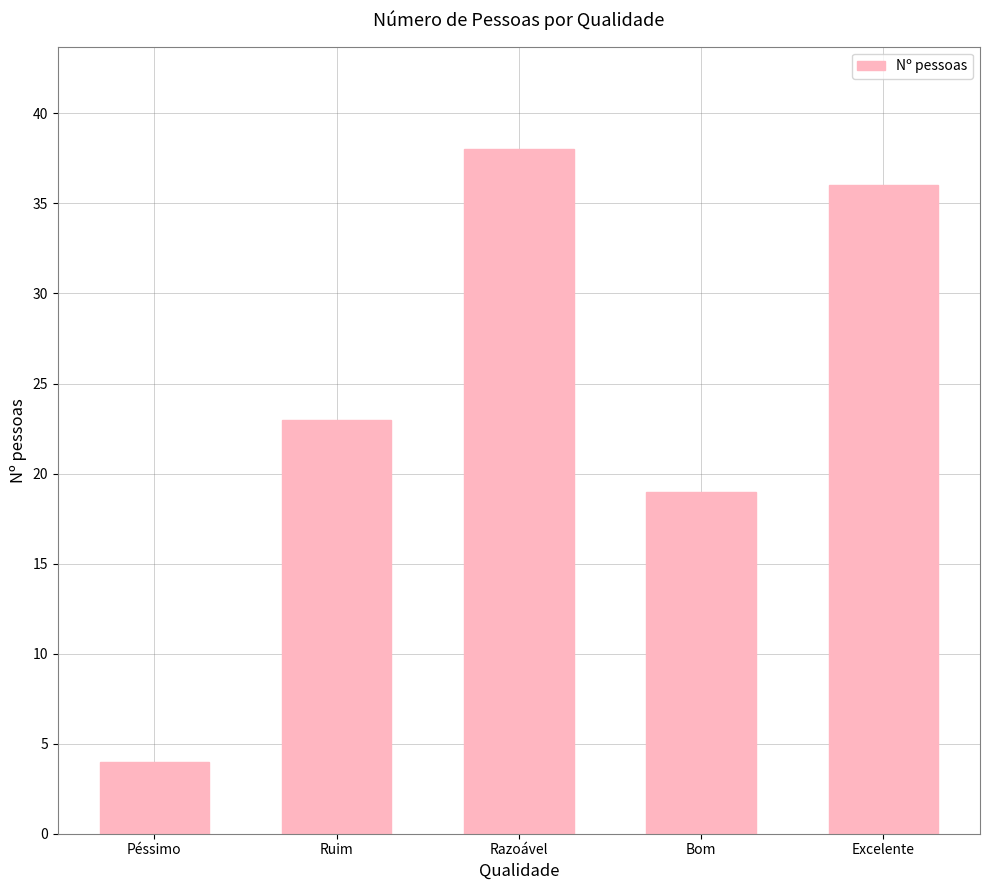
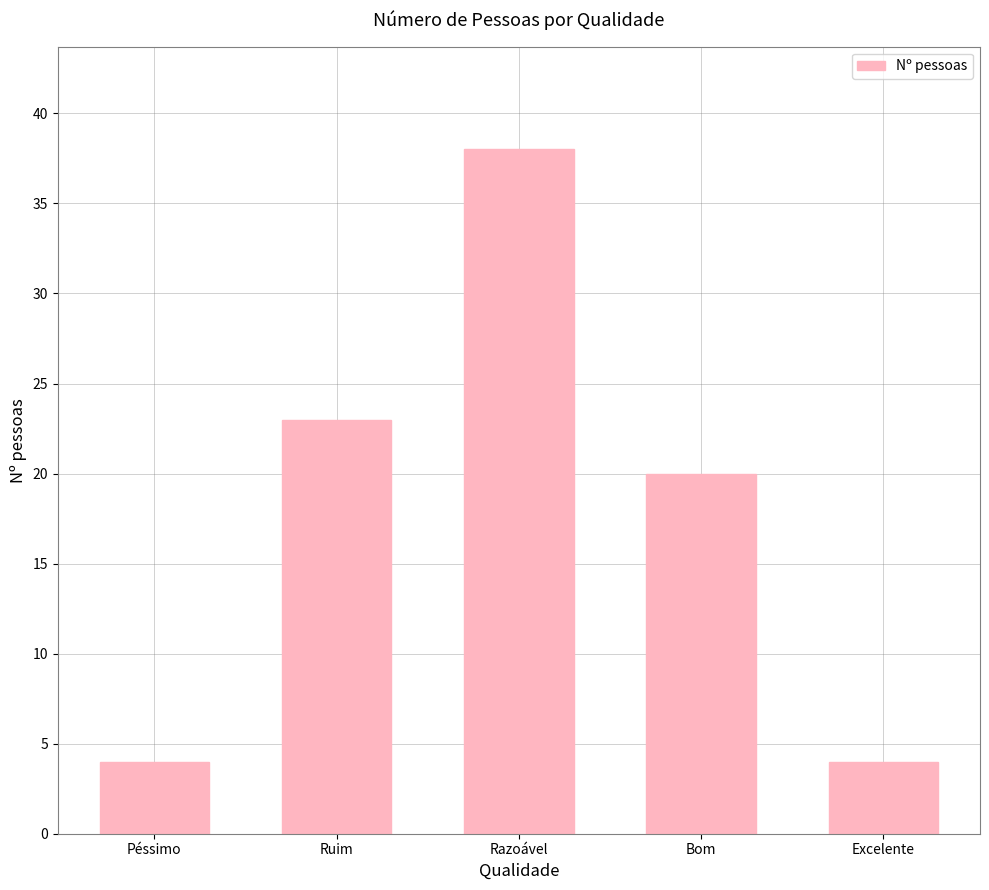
  {
    "Péssimo": 4,
    "Ruim": 23,
    "Razoável": 38,
-   "Bom": 19,
-   "Excelente": 36
+   "Bom": 20,
+   "Excelente": 4
  }
